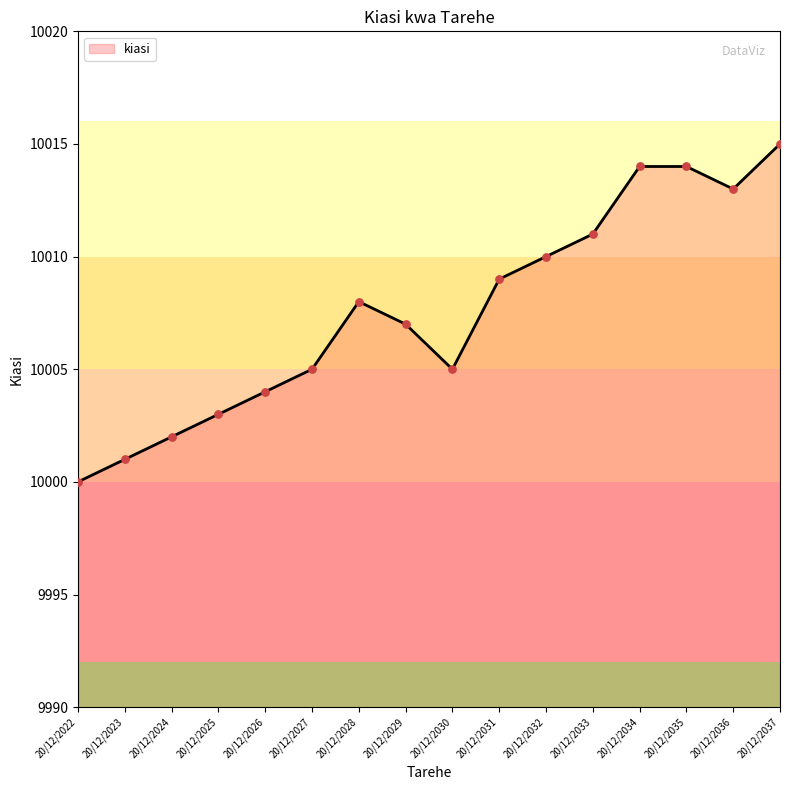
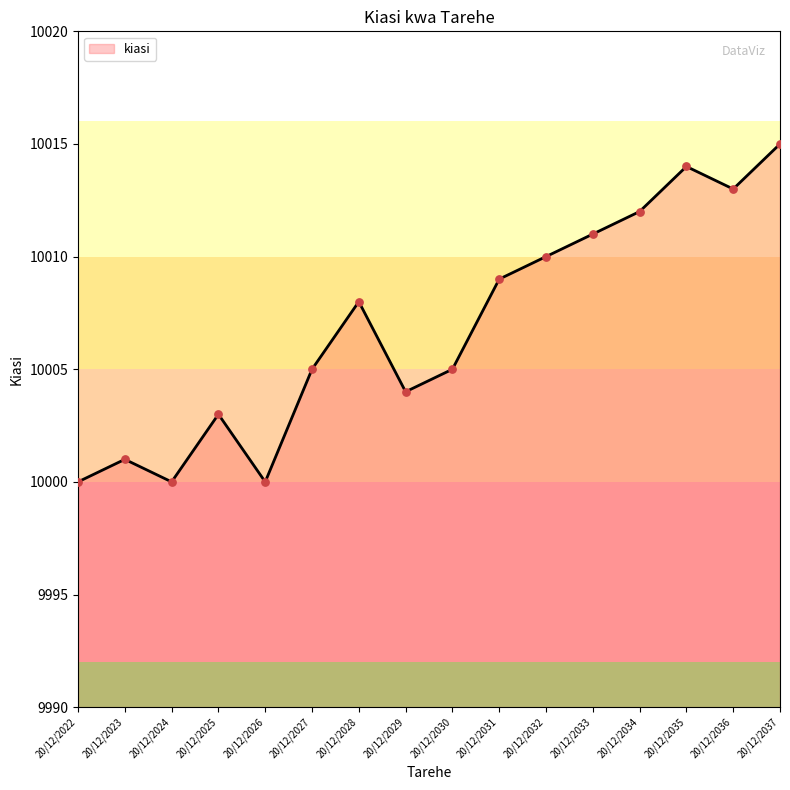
  {
    "20/12/2022": 10000,
    "20/12/2023": 10001,
-   "20/12/2024": 10002,
+   "20/12/2024": 10000,
    "20/12/2025": 10003,
-   "20/12/2026": 10004,
+   "20/12/2026": 10000,
    "20/12/2027": 10005,
    "20/12/2028": 10008,
-   "20/12/2029": 10007,
+   "20/12/2029": 10004,
    "20/12/2030": 10005,
    "20/12/2031": 10009,
    "20/12/2032": 10010,
    "20/12/2033": 10011,
-   "20/12/2034": 10014,
+   "20/12/2034": 10012,
    "20/12/2035": 10014,
    "20/12/2036": 10013,
    "20/12/2037": 10015
  }
